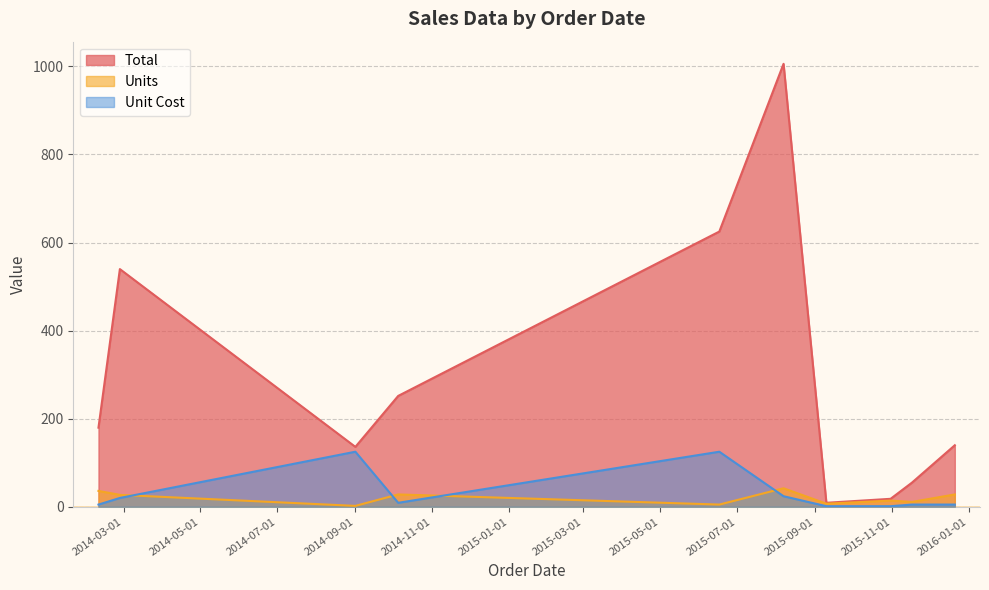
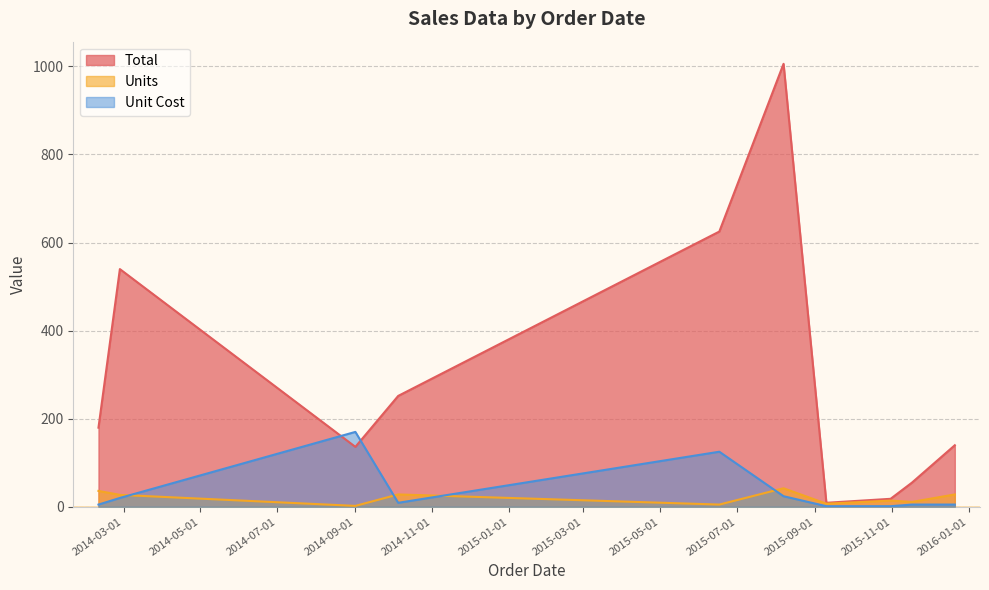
  {
    "Total": {
      "2014-09-01": 140
    },
    "Units": {
      "2014-09-01": 0
    },
    "Unit Cost": {
-     "2014-09-01": 130
+     "2014-09-01": 170
    }
  }
